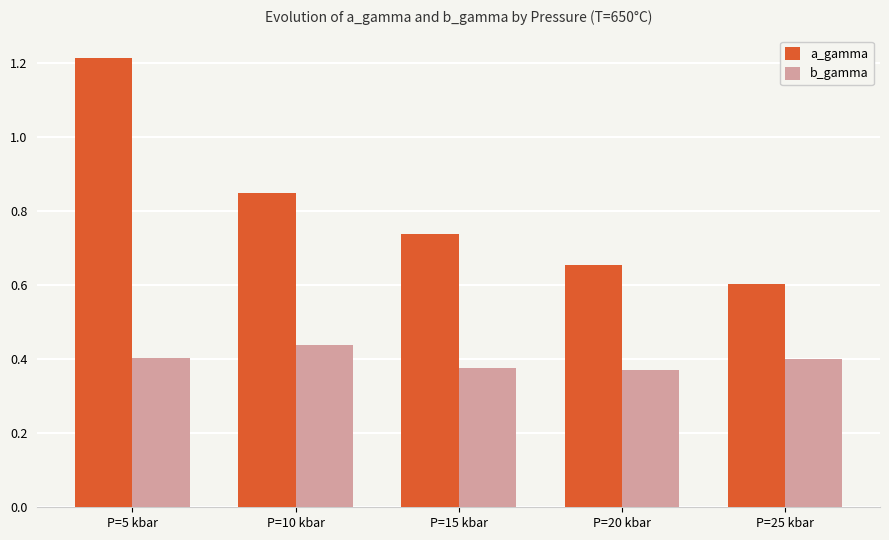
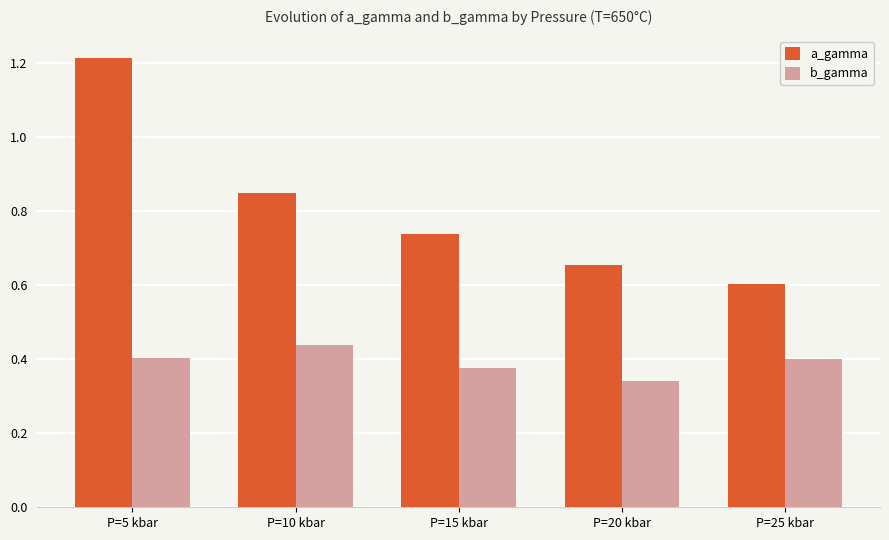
  {
    "a_gamma": {
      "P=5 kbar": 1.21,
      "P=10 kbar": 0.85,
      "P=15 kbar": 0.74,
      "P=20 kbar": 0.66,
      "P=25 kbar": 0.60
    },
    "b_gamma": {
      "P=5 kbar": 0.40,
      "P=10 kbar": 0.44,
      "P=15 kbar": 0.38,
-     "P=20 kbar": 0.37,
+     "P=20 kbar": 0.34,
      "P=25 kbar": 0.40
    }
  }
